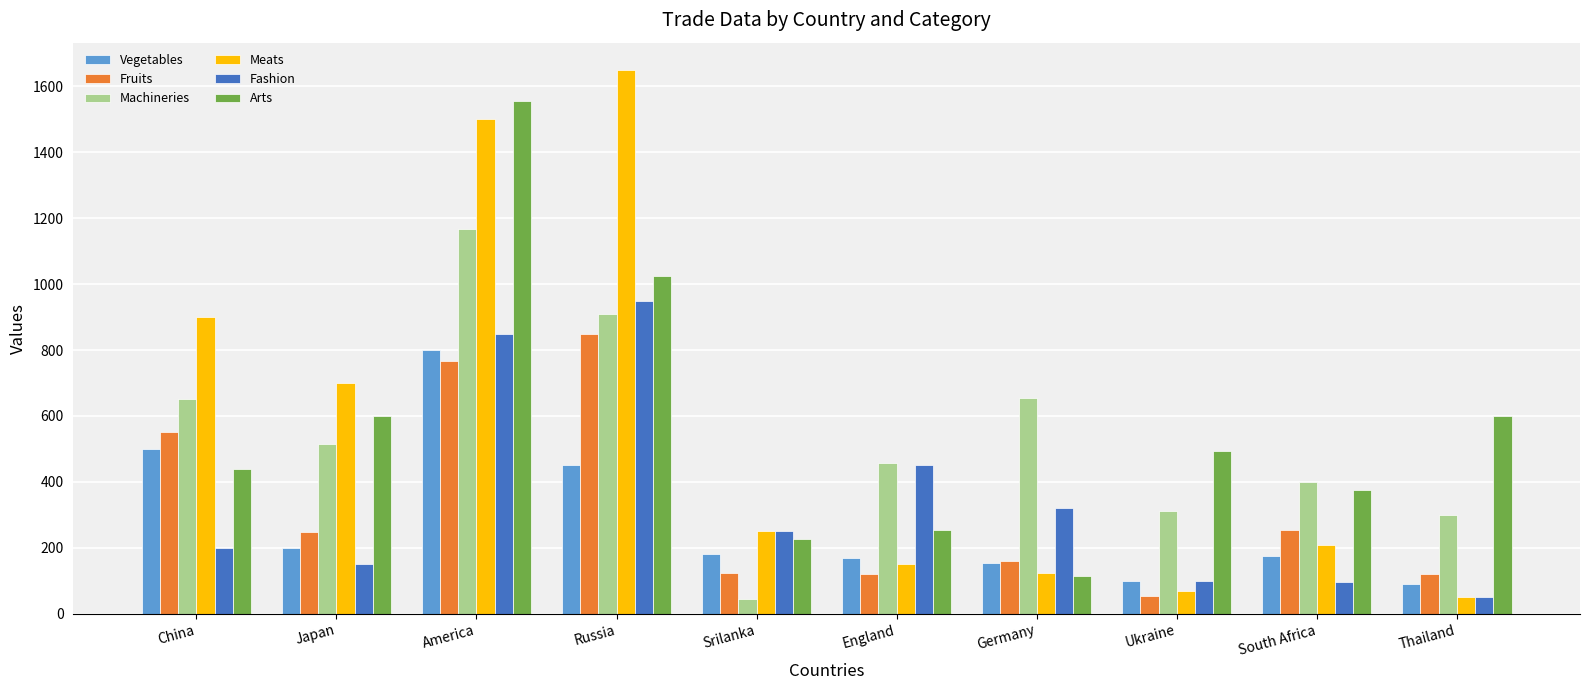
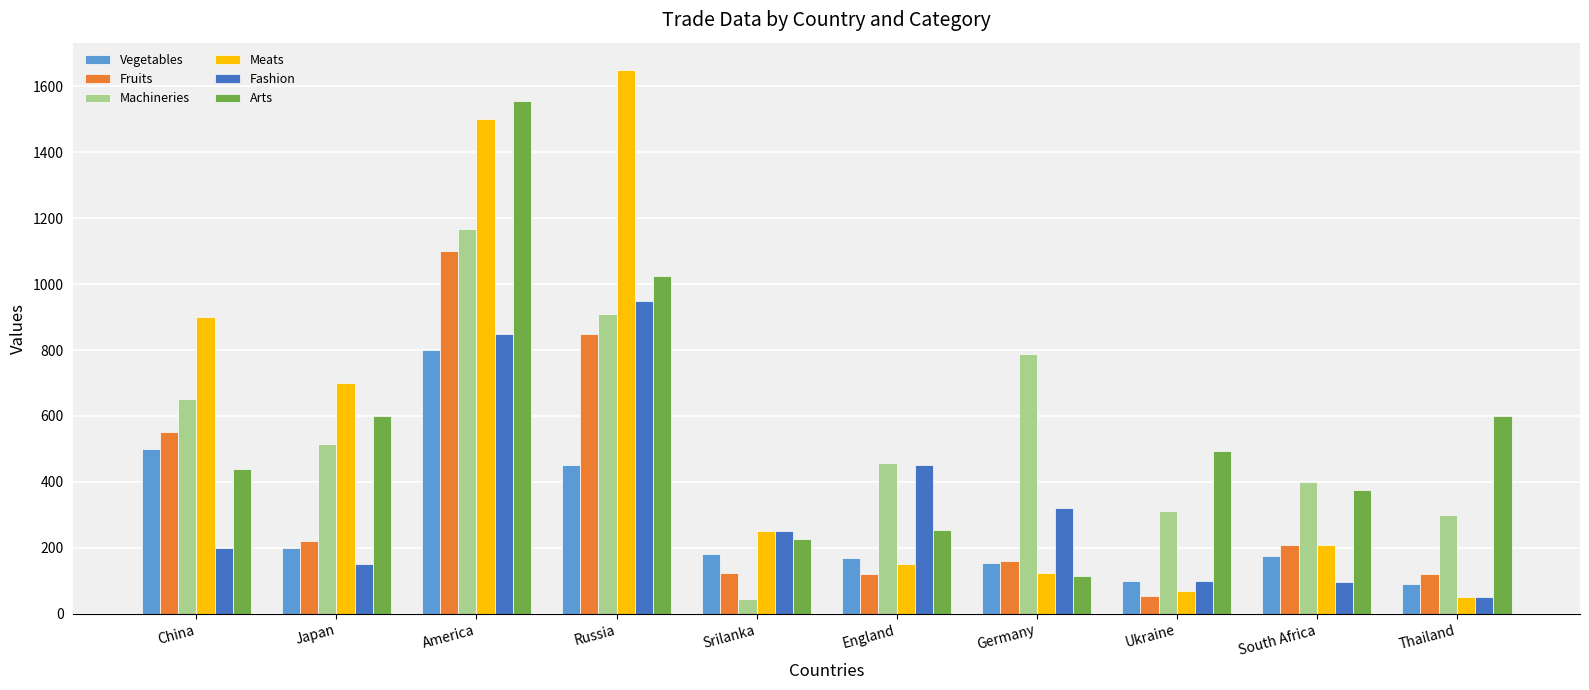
  {
    "Fruits": {
      "China": 550,
-     "Japan": 250,
-     "America": 770,
+     "Japan": 220,
+     "America": 1100,
      "Russia": 850,
      "Srilanka": 130,
      "England": 120,
      "Germany": 160,
      "Ukraine": 50,
-     "South Africa": 260,
+     "South Africa": 210,
      "Thailand": 120
    },
    "Machineries": {
      "China": 650,
      "Japan": 520,
      "America": 1170,
      "Russia": 910,
      "Srilanka": 50,
      "England": 460,
-     "Germany": 660,
+     "Germany": 790,
      "Ukraine": 310,
      "South Africa": 400,
      "Thailand": 300
    },
    "Meats": {
      "China": 900,
      "Japan": 700,
      "America": 1500,
      "Russia": 1650,
      "Srilanka": 250,
      "England": 150,
      "Germany": 130,
      "Ukraine": 70,
      "South Africa": 210,
      "Thailand": 50
    },
    "Arts": {
      "China": 440,
      "Japan": 600,
      "America": 1560,
      "Russia": 1030,
      "Srilanka": 230,
      "England": 260,
      "Germany": 120,
      "Ukraine": 490,
      "South Africa": 370,
      "Thailand": 600
    }
  }
